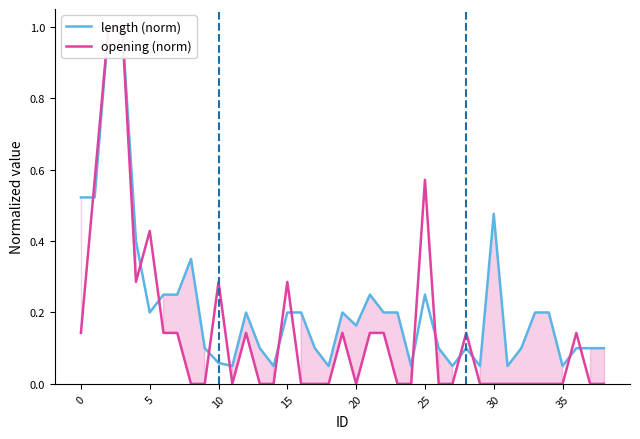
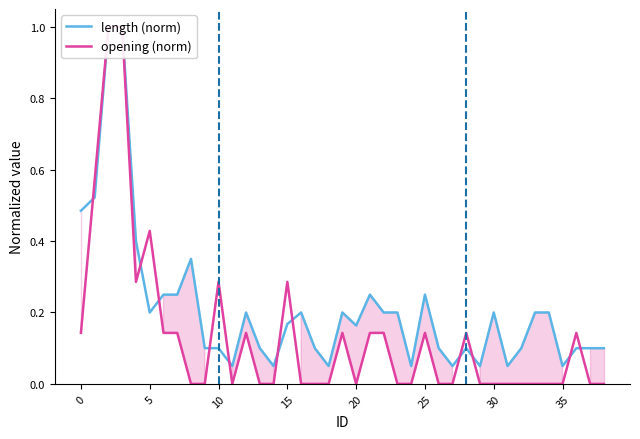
  {
    "length (norm)": {
-     "0": 0.52,
+     "0": 0.49,
      "5": 0.20,
-     "10": 0.06,
-     "15": 0.20,
+     "10": 0.10,
+     "15": 0.17,
      "20": 0.16,
      "25": 0.25,
-     "30": 0.48,
+     "30": 0.20,
      "35": 0.05
    },
    "opening (norm)": {
      "0": 0.14,
      "5": 0.43,
      "10": 0.29,
      "15": 0.29,
      "20": 0.00,
-     "25": 0.57,
+     "25": 0.14,
      "30": 0.00,
      "35": 0.00
    }
  }
